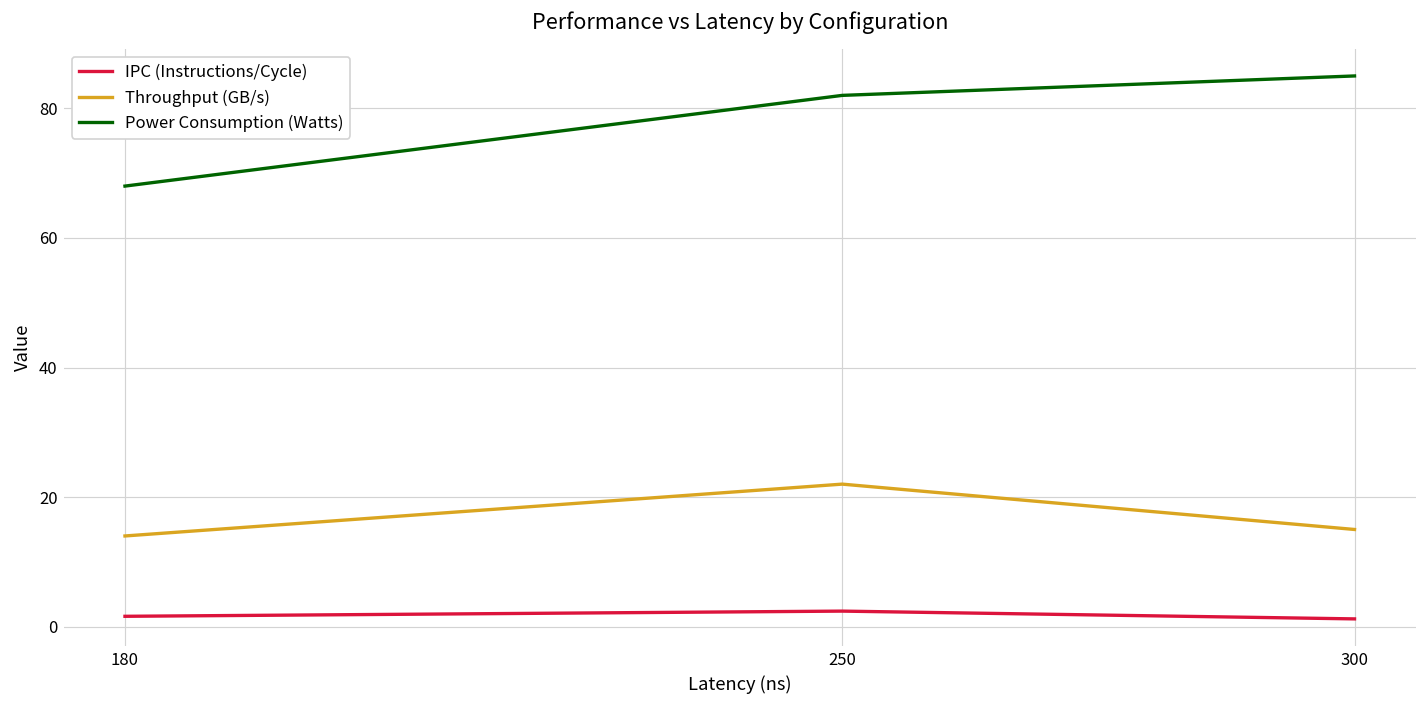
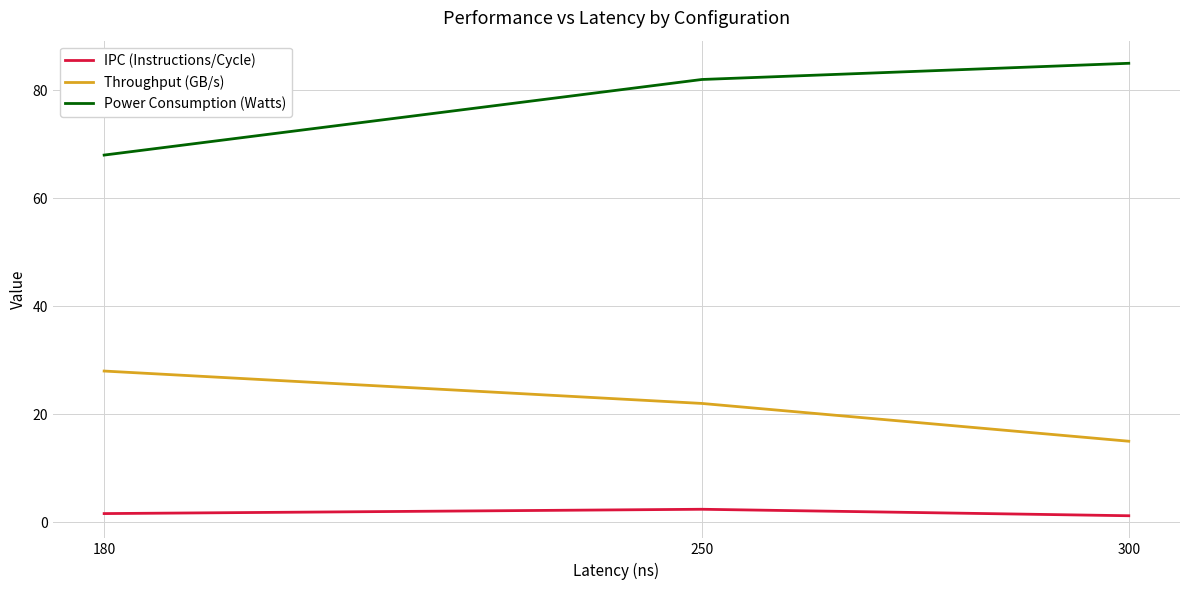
  {
    "IPC (Instructions/Cycle)": {
      "180": 2,
      "250": 2,
      "300": 1
    },
    "Throughput (GB/s)": {
-     "180": 14,
+     "180": 28,
      "250": 22,
      "300": 15
    },
    "Power Consumption (Watts)": {
      "180": 68,
      "250": 82,
      "300": 85
    }
  }
